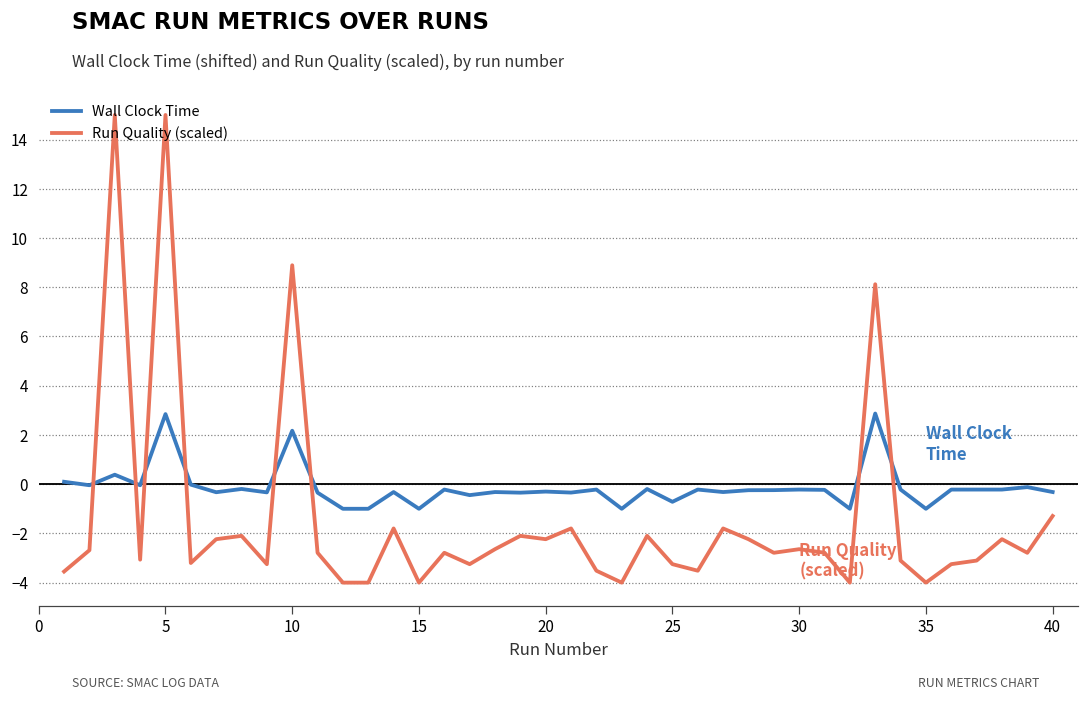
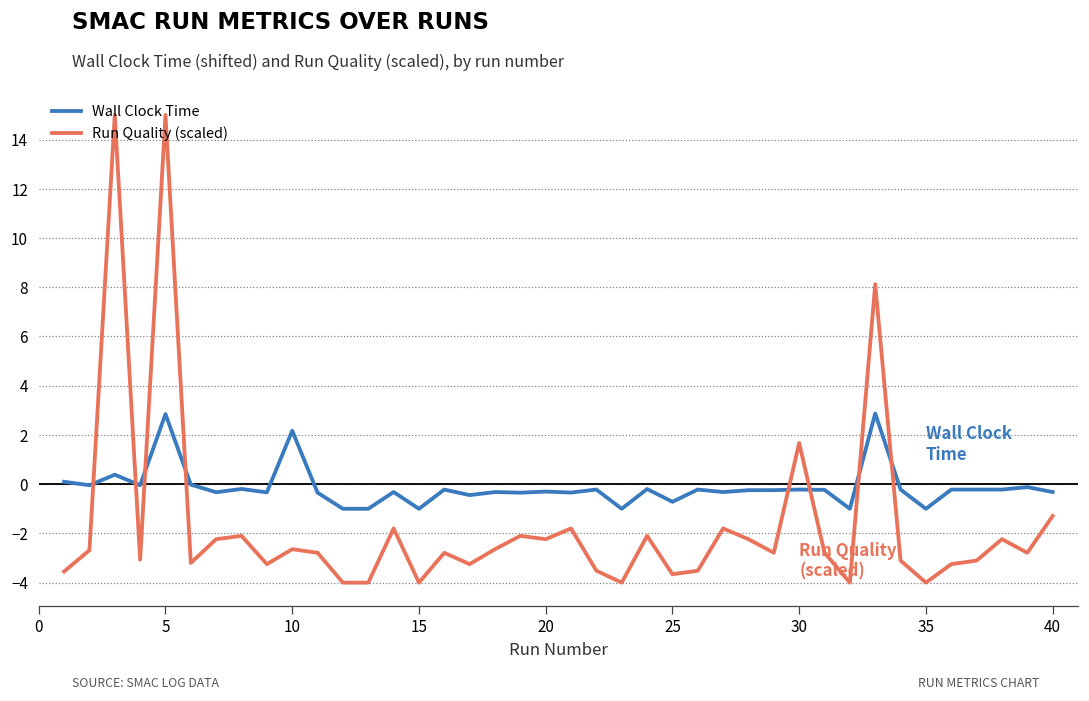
  {
    "Wall Clock Time": {
      "5": 2.8,
      "10": 2.2,
      "15": -1.0,
      "20": -0.3,
      "25": -0.7,
      "30": -0.2,
      "35": -1.0,
      "40": -0.3
    },
    "Run Quality (scaled)": {
      "5": 15.0,
-     "10": 8.9,
+     "10": -2.6,
      "15": -4.0,
      "20": -2.2,
-     "25": -3.3,
-     "30": -2.6,
+     "25": -3.7,
+     "30": 1.7,
      "35": -4.0,
      "40": -1.3
    }
  }
